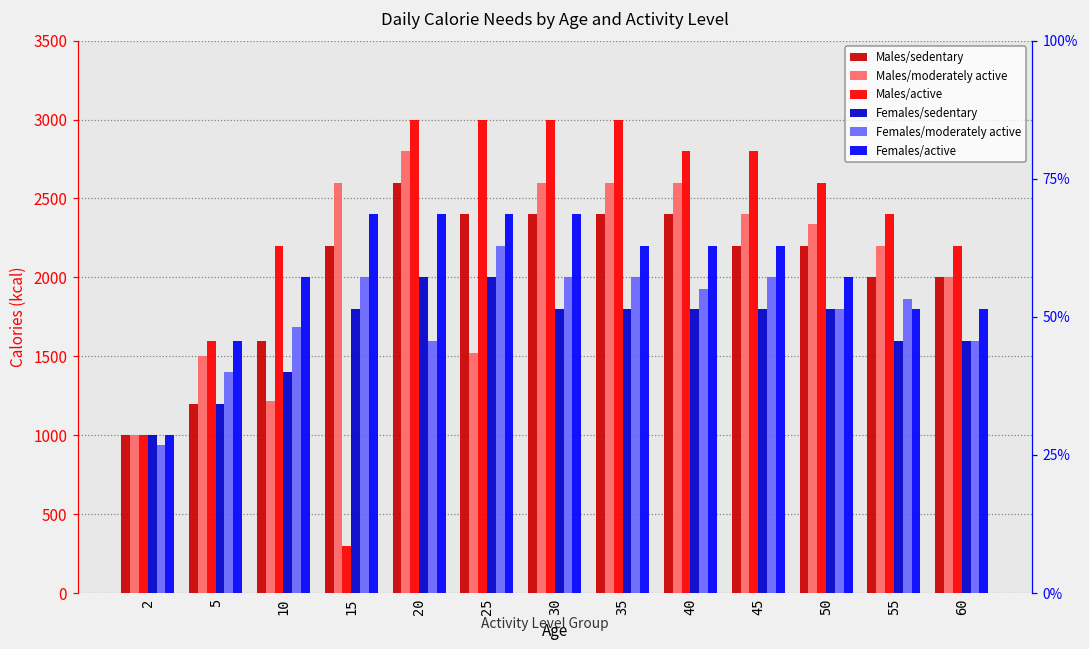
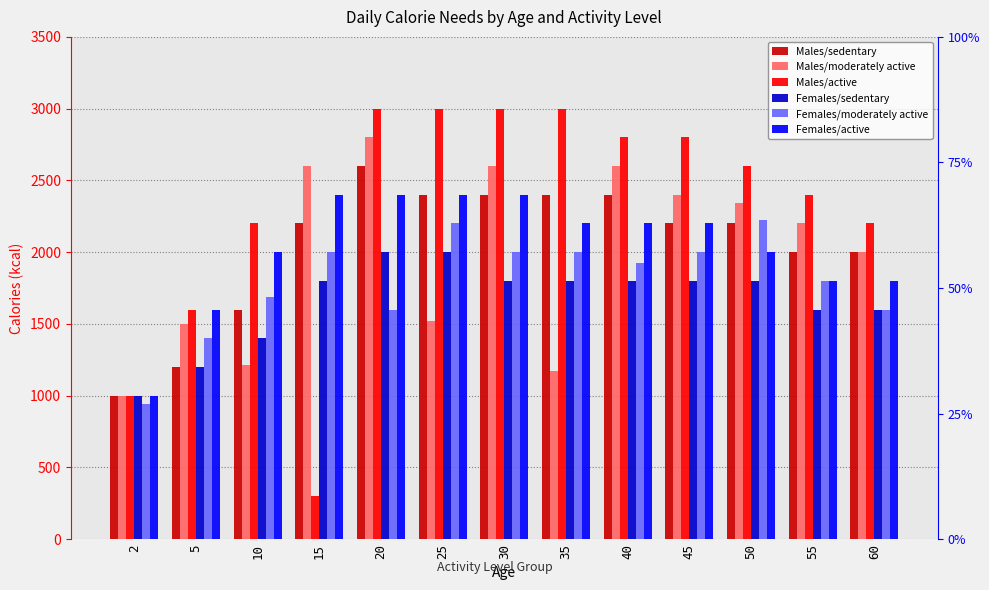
  {
    "Males/moderately active": {
      "2": 1000,
      "5": 1500,
      "10": 1210,
      "15": 2600,
      "20": 2800,
      "25": 1520,
      "30": 2600,
-     "35": 2600,
+     "35": 1170,
      "40": 2600,
      "45": 2400,
      "50": 2340,
      "55": 2200,
      "60": 2000
    },
    "Females/moderately active": {
      "2": 940,
      "5": 1400,
      "10": 1690,
      "15": 2000,
      "20": 1590,
      "25": 2200,
      "30": 2000,
      "35": 2000,
      "40": 1920,
      "45": 2000,
-     "50": 1800,
-     "55": 1860,
+     "50": 2230,
+     "55": 1800,
      "60": 1600
    }
  }
